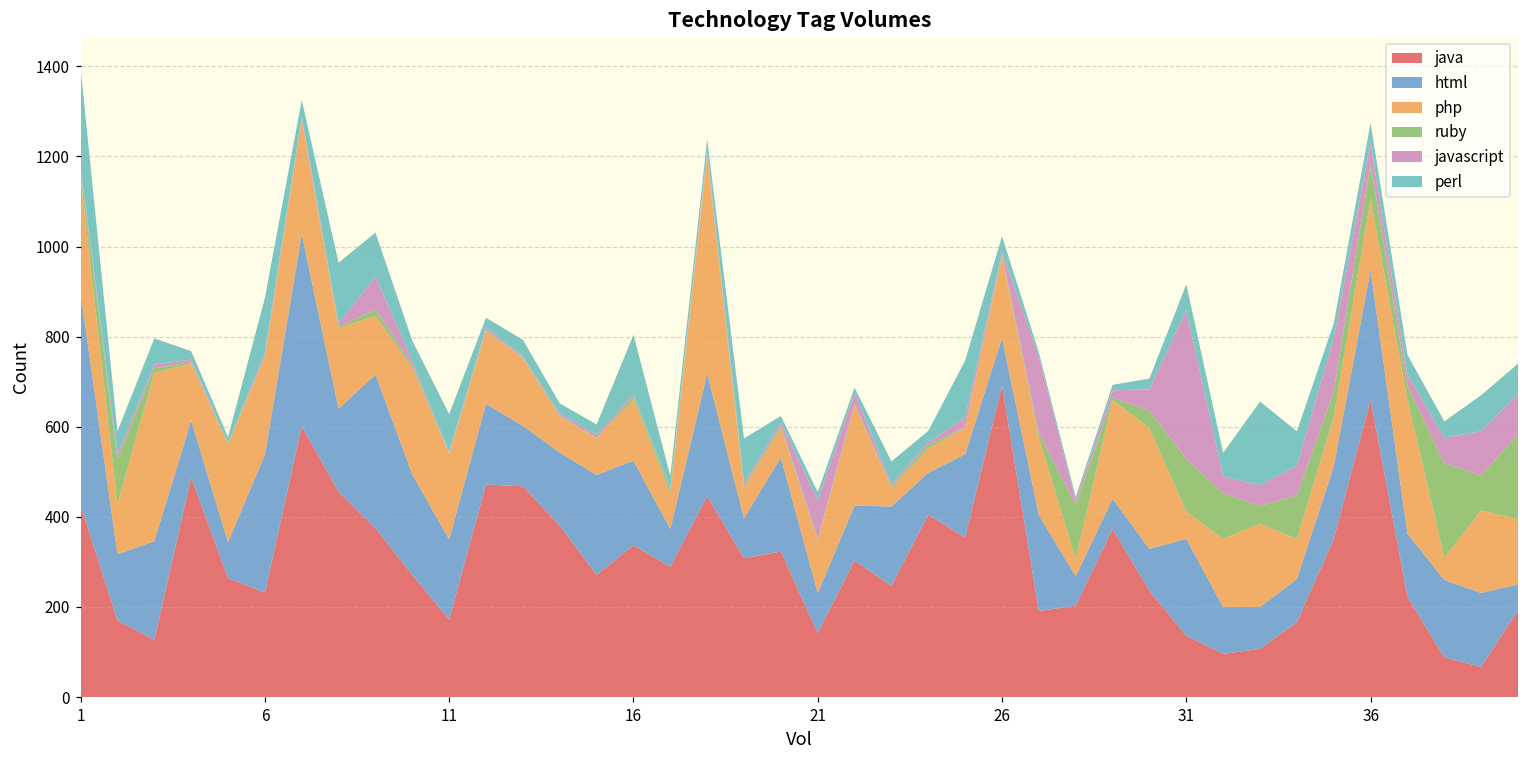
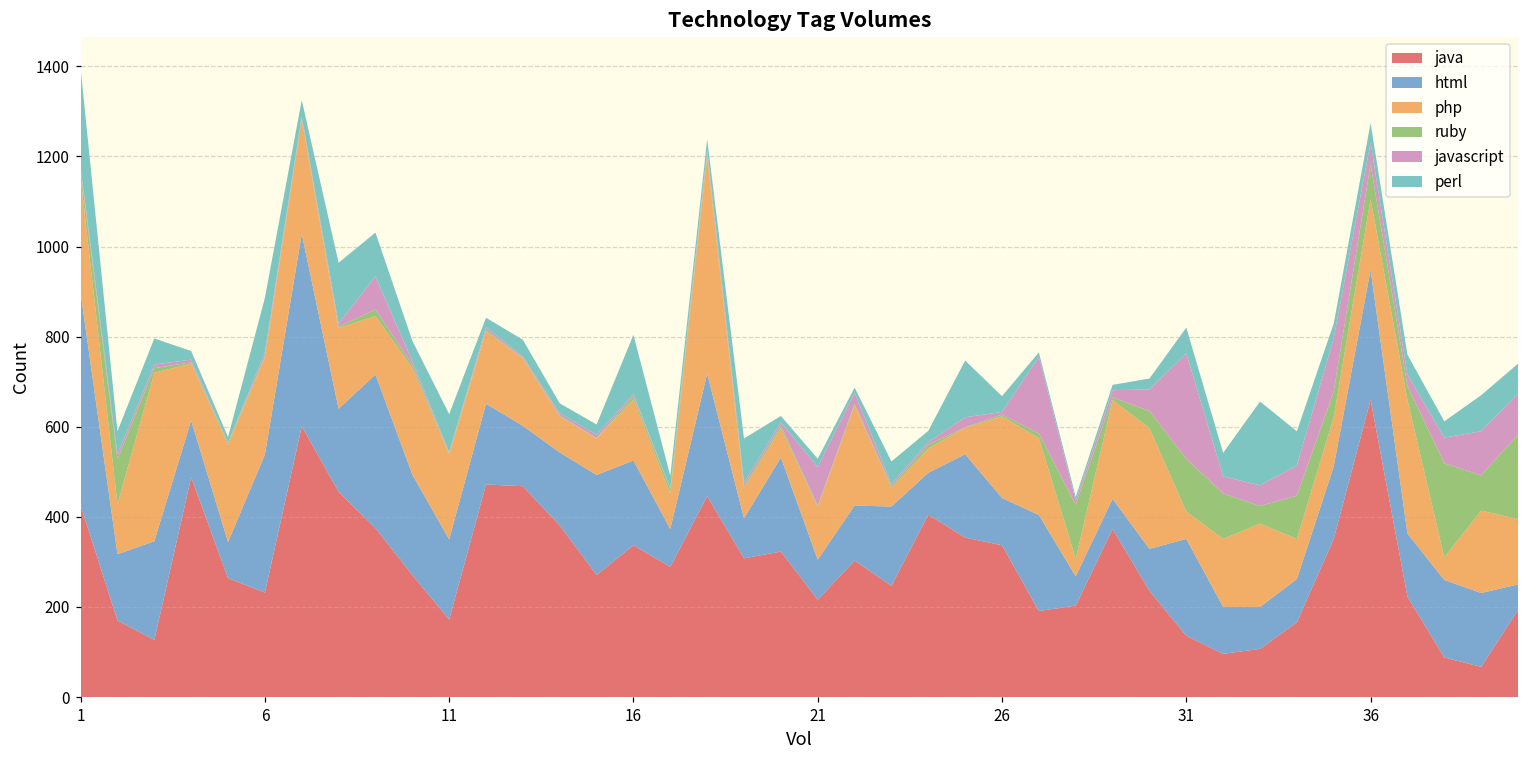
  {
    "java": {
      "1": 430,
      "6": 230,
      "11": 170,
      "16": 340,
-     "21": 140,
-     "26": 690,
+     "21": 220,
+     "26": 340,
      "31": 140,
      "36": 660
    },
    "php": {
      "1": 260,
      "16": 140,
      "31": 60,
      "36": 160
    },
    "ruby": {
      "1": 20,
      "31": 120,
      "36": 80
    },
    "javascript": {
      "1": 10,
      "6": 10,
      "21": 90,
-     "31": 330,
+     "31": 230,
      "36": 50
    }
  }
